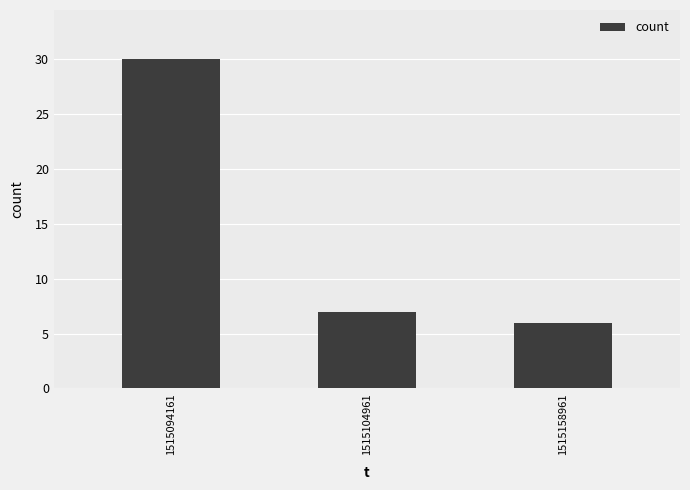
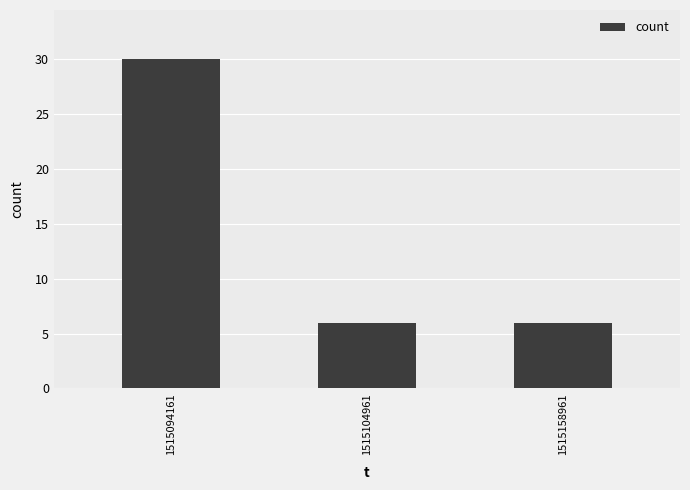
  {
    "1515094161": 30,
-   "1515104961": 7,
+   "1515104961": 6,
    "1515158961": 6
  }
